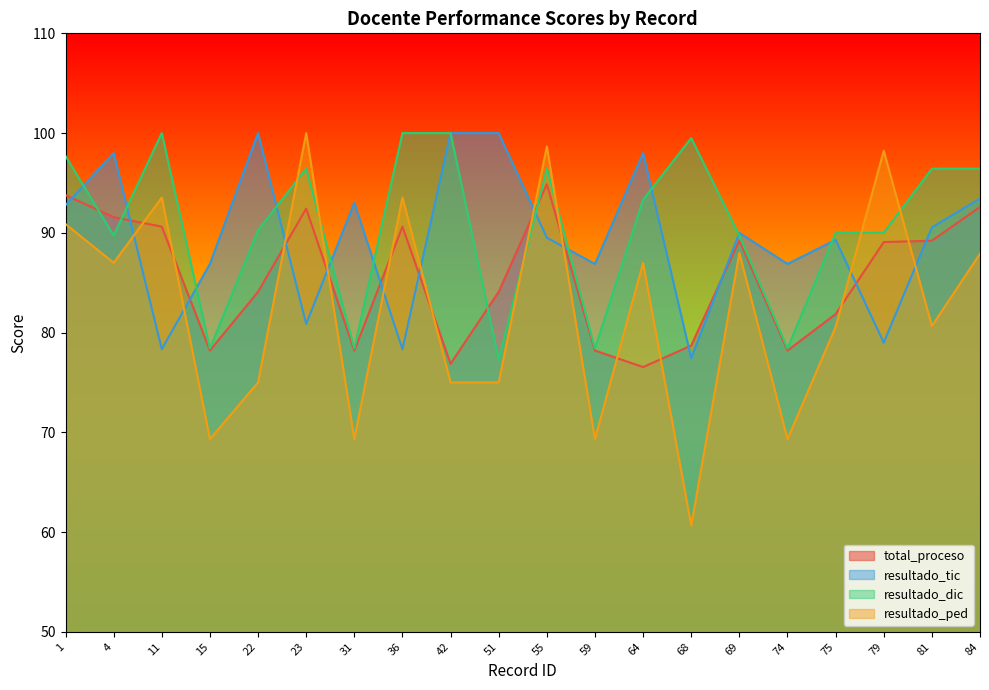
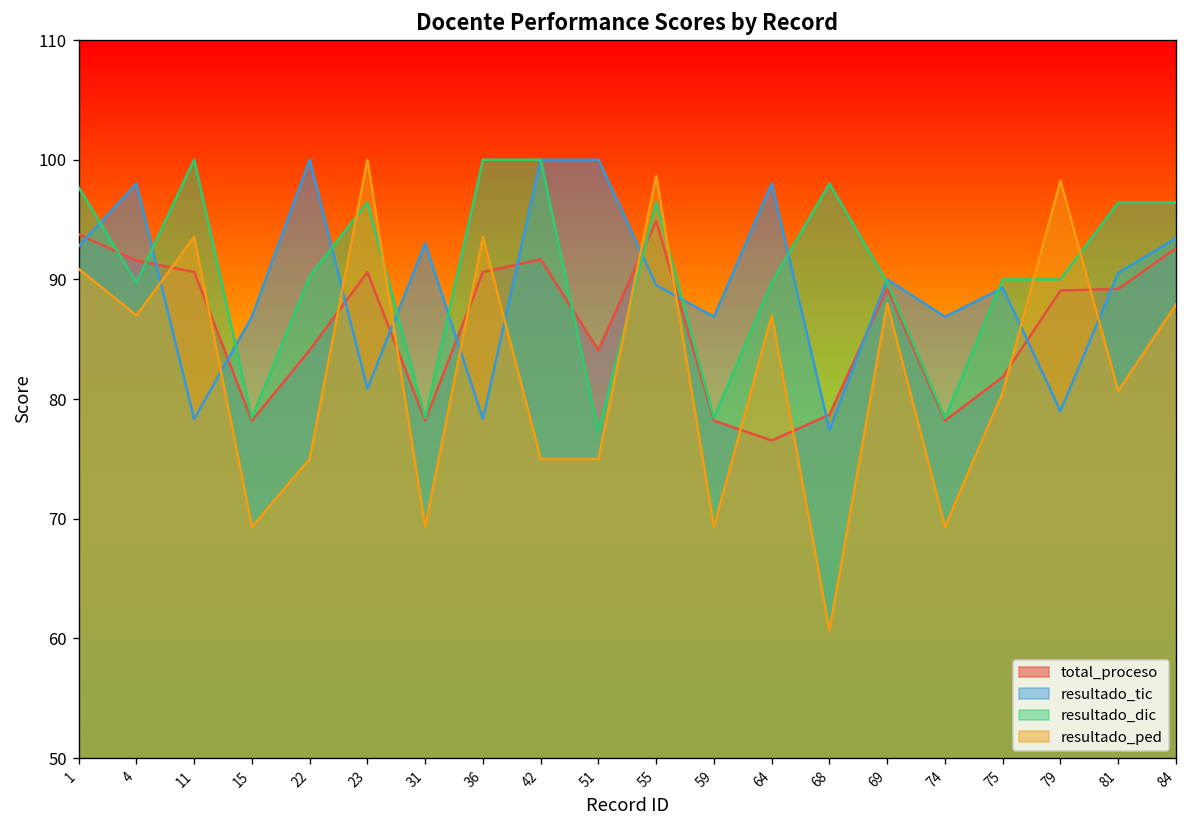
  {
    "total_proceso": {
      "1": 94,
      "4": 92,
      "11": 91,
      "22": 84,
-     "23": 92,
+     "23": 91,
      "36": 91,
-     "42": 77,
+     "42": 92,
      "51": 84,
      "55": 95,
      "64": 77,
      "68": 79,
      "69": 89,
      "75": 82,
      "79": 89,
      "81": 89,
      "84": 93
    },
    "resultado_tic": {
      "1": 93,
      "4": 98,
      "11": 78,
      "15": 87,
      "22": 100,
      "23": 81,
      "31": 93,
      "36": 78,
      "51": 100,
      "55": 90,
      "59": 87,
      "64": 98,
      "68": 77,
      "69": 90,
      "74": 87,
      "75": 89,
      "79": 79,
      "81": 91,
      "84": 93
    },
    "resultado_dic": {
      "1": 98,
      "4": 90,
      "11": 100,
      "22": 90,
      "23": 96,
      "36": 100,
      "51": 77,
      "55": 96,
-     "64": 93,
-     "68": 100,
+     "64": 90,
+     "68": 98,
      "69": 90,
      "75": 90,
      "79": 90,
      "81": 96,
      "84": 96
    },
    "resultado_ped": {
      "1": 91,
      "4": 87,
      "11": 94,
      "15": 69,
      "22": 75,
      "23": 100,
      "31": 69,
      "36": 94,
      "42": 75,
      "51": 75,
      "55": 99,
      "59": 69,
      "64": 87,
      "68": 61,
      "69": 88,
      "74": 69,
      "75": 81,
      "79": 98,
      "81": 81,
      "84": 88
    }
  }
